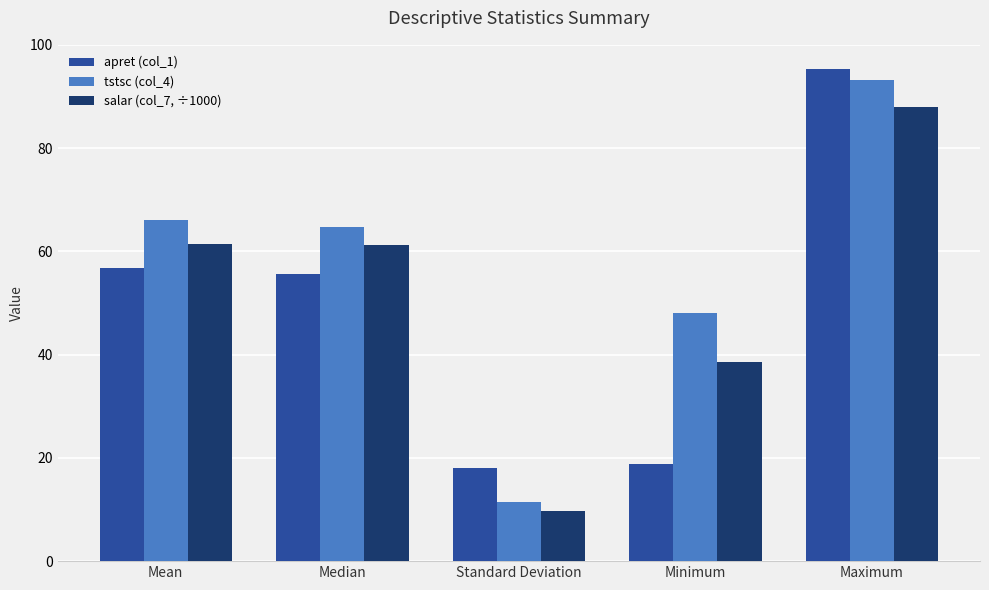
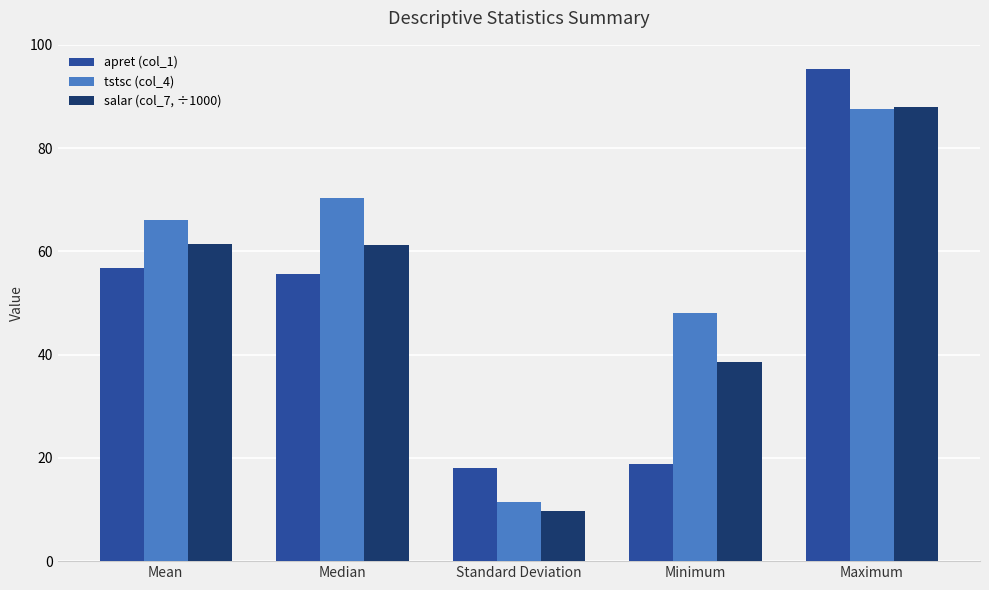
  {
    "tstsc (col_4)": {
      "Mean": 66,
-     "Median": 65,
+     "Median": 70,
      "Standard Deviation": 11,
      "Minimum": 48,
-     "Maximum": 93
+     "Maximum": 88
    }
  }
